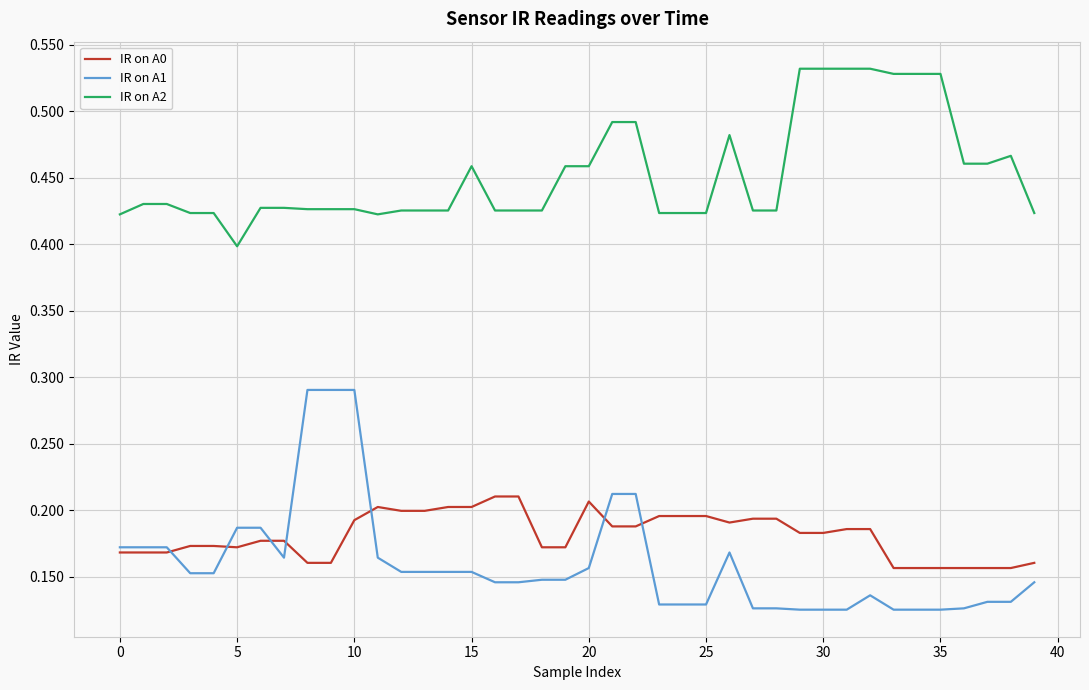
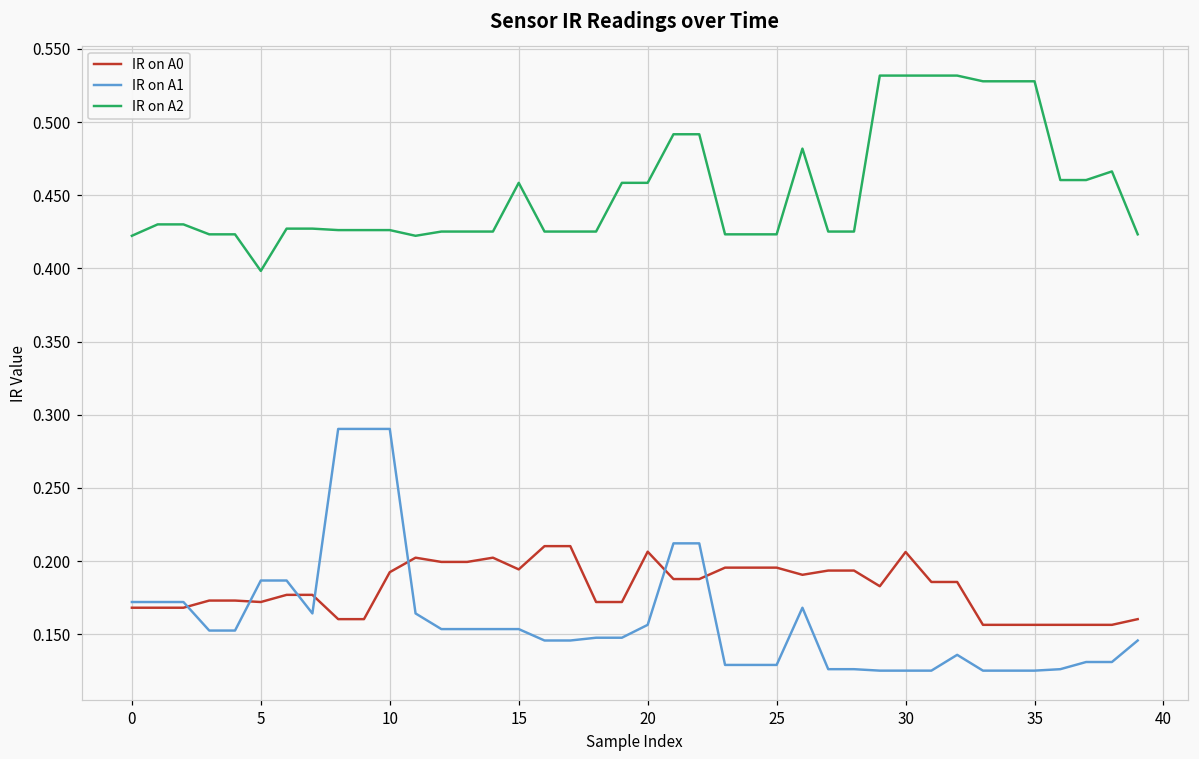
  {
    "IR on A0": {
      "0": 0.168,
      "5": 0.172,
      "10": 0.192,
-     "15": 0.202,
+     "15": 0.194,
      "20": 0.206,
      "25": 0.196,
-     "30": 0.183,
+     "30": 0.206,
      "35": 0.156
    },
    "IR on A1": {
      "0": 0.172,
      "5": 0.187,
      "10": 0.290,
      "15": 0.154,
      "20": 0.156,
      "25": 0.129,
      "30": 0.125,
      "35": 0.125
    },
    "IR on A2": {
      "0": 0.422,
      "5": 0.398,
      "10": 0.426,
      "15": 0.459,
      "20": 0.459,
      "25": 0.423,
      "30": 0.532,
      "35": 0.528
    }
  }
